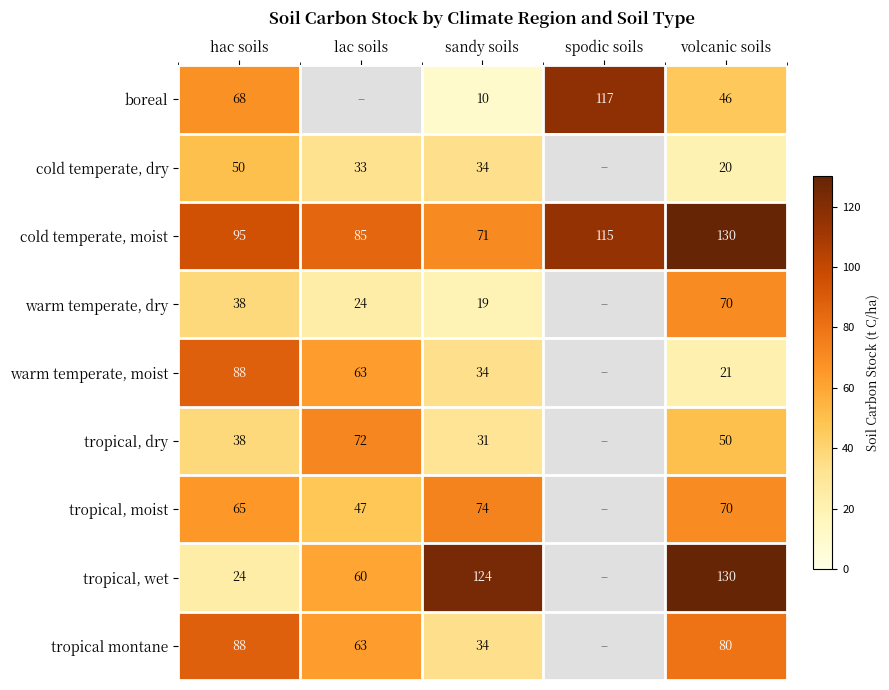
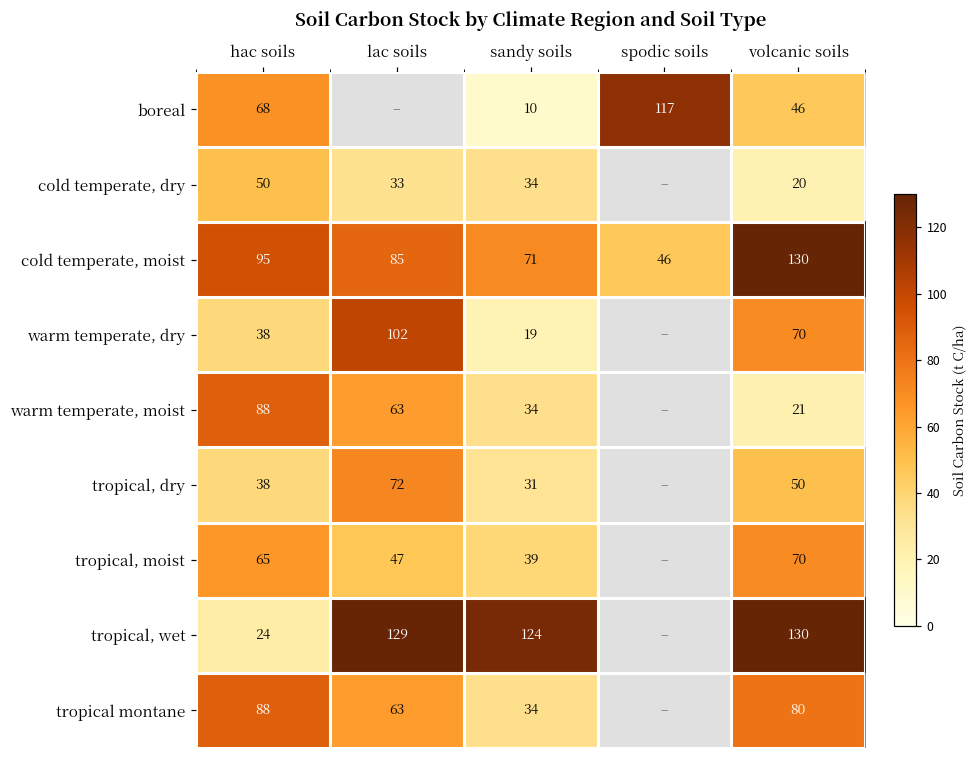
  {
    "boreal": {
      "hac soils": 68,
      "sandy soils": 10,
      "spodic soils": 117,
      "volcanic soils": 46
    },
    "cold temperate, dry": {
      "hac soils": 50,
      "lac soils": 33,
      "sandy soils": 34,
      "volcanic soils": 20
    },
    "cold temperate, moist": {
      "hac soils": 95,
      "lac soils": 85,
      "sandy soils": 71,
-     "spodic soils": 115,
+     "spodic soils": 46,
      "volcanic soils": 130
    },
    "warm temperate, dry": {
      "hac soils": 38,
-     "lac soils": 24,
+     "lac soils": 102,
      "sandy soils": 19,
      "volcanic soils": 70
    },
    "warm temperate, moist": {
      "hac soils": 88,
      "lac soils": 63,
      "sandy soils": 34,
      "volcanic soils": 21
    },
    "tropical, dry": {
      "hac soils": 38,
      "lac soils": 72,
      "sandy soils": 31,
      "volcanic soils": 50
    },
    "tropical, moist": {
      "hac soils": 65,
      "lac soils": 47,
-     "sandy soils": 74,
+     "sandy soils": 39,
      "volcanic soils": 70
    },
    "tropical, wet": {
      "hac soils": 24,
-     "lac soils": 60,
+     "lac soils": 129,
      "sandy soils": 124,
      "volcanic soils": 130
    },
    "tropical montane": {
      "hac soils": 88,
      "lac soils": 63,
      "sandy soils": 34,
      "volcanic soils": 80
    }
  }
